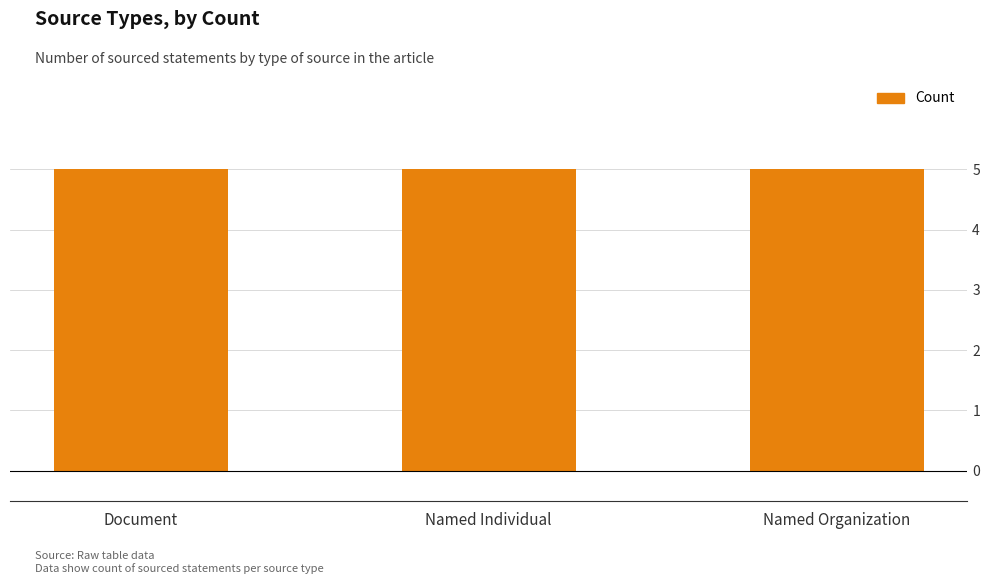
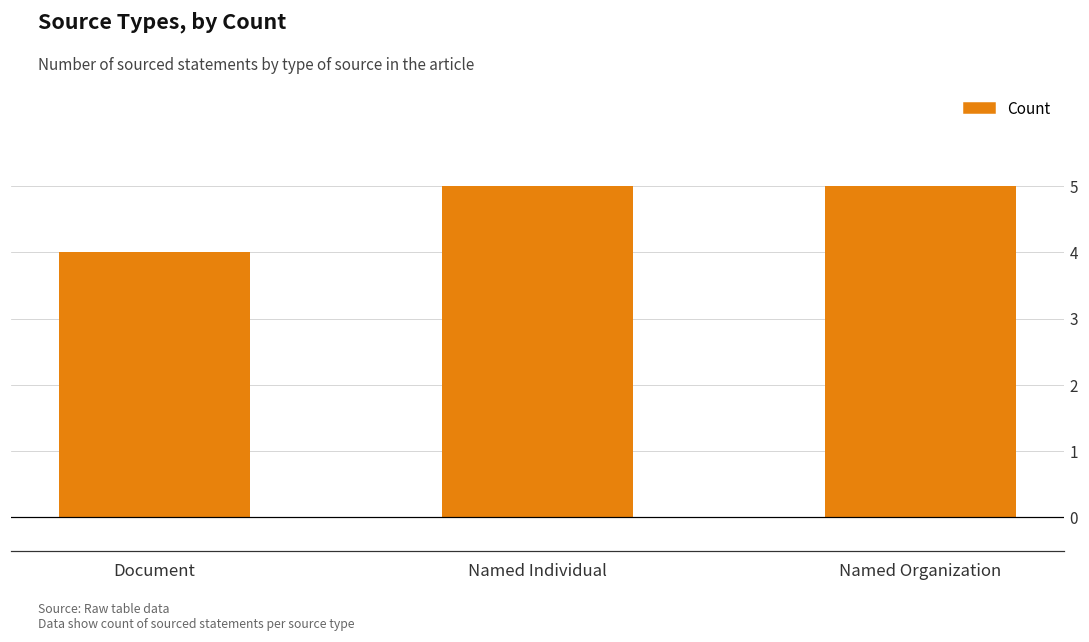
  {
-   "Document": 5,
+   "Document": 4,
    "Named Individual": 5,
    "Named Organization": 5
  }
